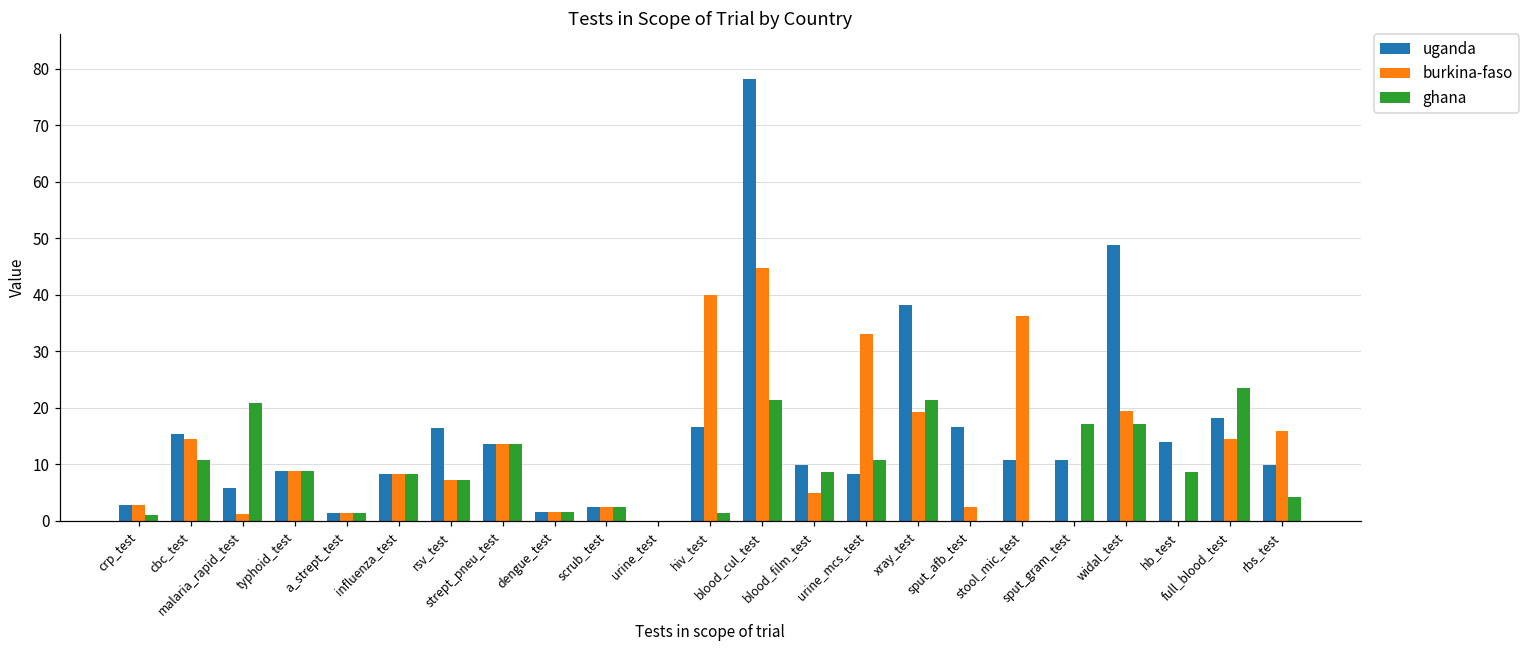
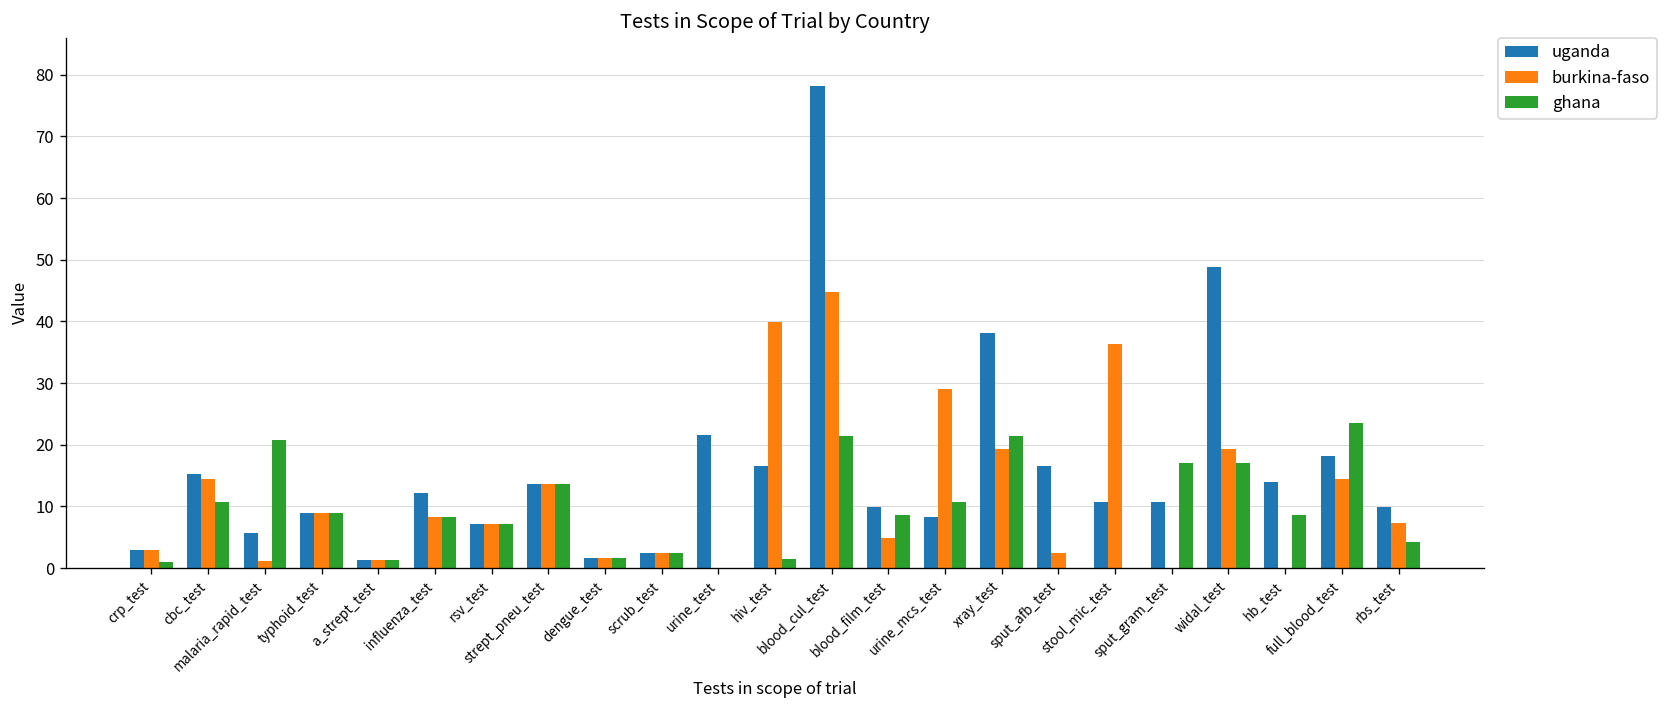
  {
    "uganda": {
      "crp_test": 3,
      "cbc_test": 15,
      "malaria_rapid_test": 6,
      "typhoid_test": 9,
      "a_strept_test": 1,
-     "influenza_test": 8,
-     "rsv_test": 16,
+     "influenza_test": 12,
+     "rsv_test": 7,
      "strept_pneu_test": 14,
      "dengue_test": 2,
      "scrub_test": 2,
-     "urine_test": 0,
+     "urine_test": 22,
      "hiv_test": 16,
      "blood_cul_test": 78,
      "blood_film_test": 10,
      "urine_mcs_test": 8,
      "xray_test": 38,
      "sput_afb_test": 16,
      "stool_mic_test": 11,
      "sput_gram_test": 11,
      "widal_test": 49,
      "hb_test": 14,
      "full_blood_test": 18,
      "rbs_test": 10
    },
    "burkina-faso": {
      "crp_test": 3,
      "cbc_test": 15,
      "malaria_rapid_test": 1,
      "typhoid_test": 9,
      "a_strept_test": 1,
      "influenza_test": 8,
      "rsv_test": 7,
      "strept_pneu_test": 14,
      "dengue_test": 2,
      "scrub_test": 2,
      "hiv_test": 40,
      "blood_cul_test": 45,
      "blood_film_test": 5,
-     "urine_mcs_test": 33,
+     "urine_mcs_test": 29,
      "xray_test": 19,
      "sput_afb_test": 2,
      "stool_mic_test": 36,
      "sput_gram_test": 0,
      "widal_test": 19,
      "hb_test": 0,
      "full_blood_test": 15,
-     "rbs_test": 16
+     "rbs_test": 7
    },
    "ghana": {
      "crp_test": 1,
      "cbc_test": 11,
      "malaria_rapid_test": 21,
      "typhoid_test": 9,
      "a_strept_test": 1,
      "influenza_test": 8,
      "rsv_test": 7,
      "strept_pneu_test": 14,
      "dengue_test": 2,
      "scrub_test": 2,
      "hiv_test": 1,
      "blood_cul_test": 21,
      "blood_film_test": 9,
      "urine_mcs_test": 11,
      "xray_test": 21,
      "sput_afb_test": 0,
      "stool_mic_test": 0,
      "sput_gram_test": 17,
      "widal_test": 17,
      "hb_test": 9,
      "full_blood_test": 23,
      "rbs_test": 4
    }
  }
